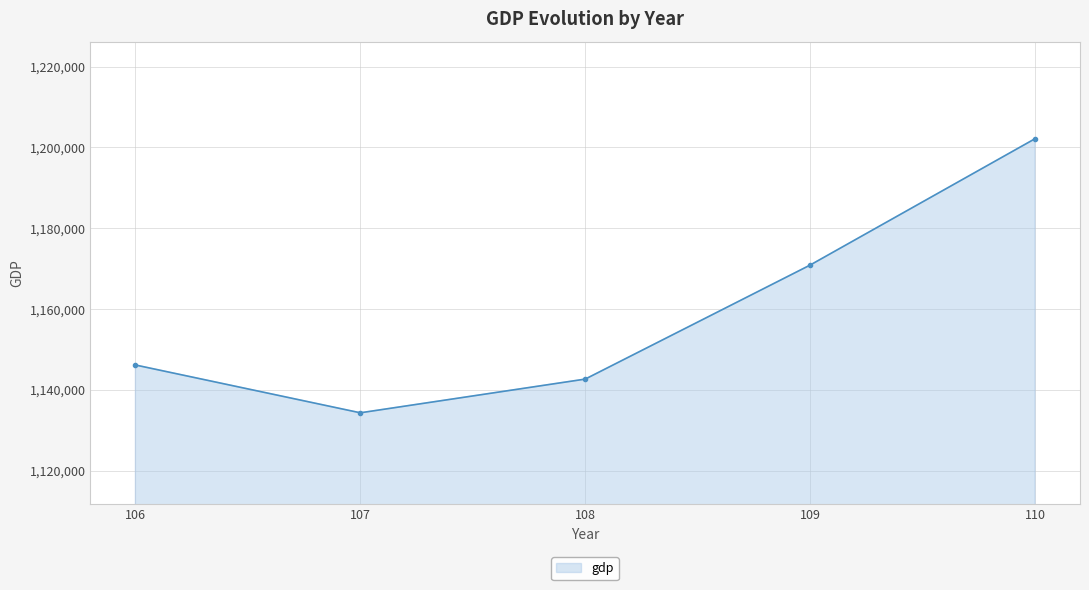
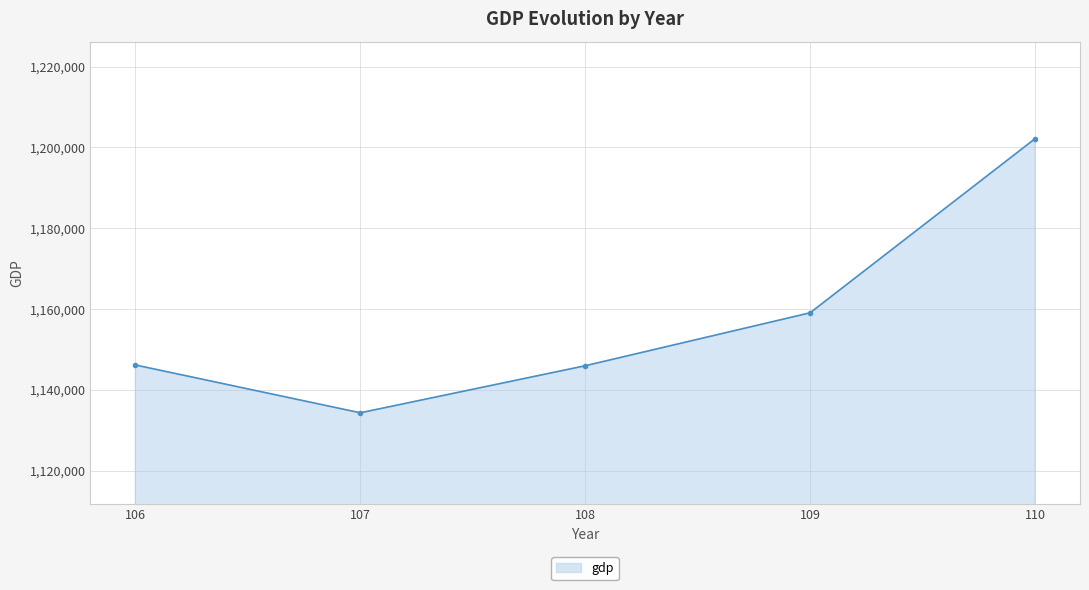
  {
    "106": "1,146,000",
    "107": "1,134,000",
-   "108": "1,143,000",
-   "109": "1,171,000",
+   "108": "1,146,000",
+   "109": "1,159,000",
    "110": "1,202,000"
  }
